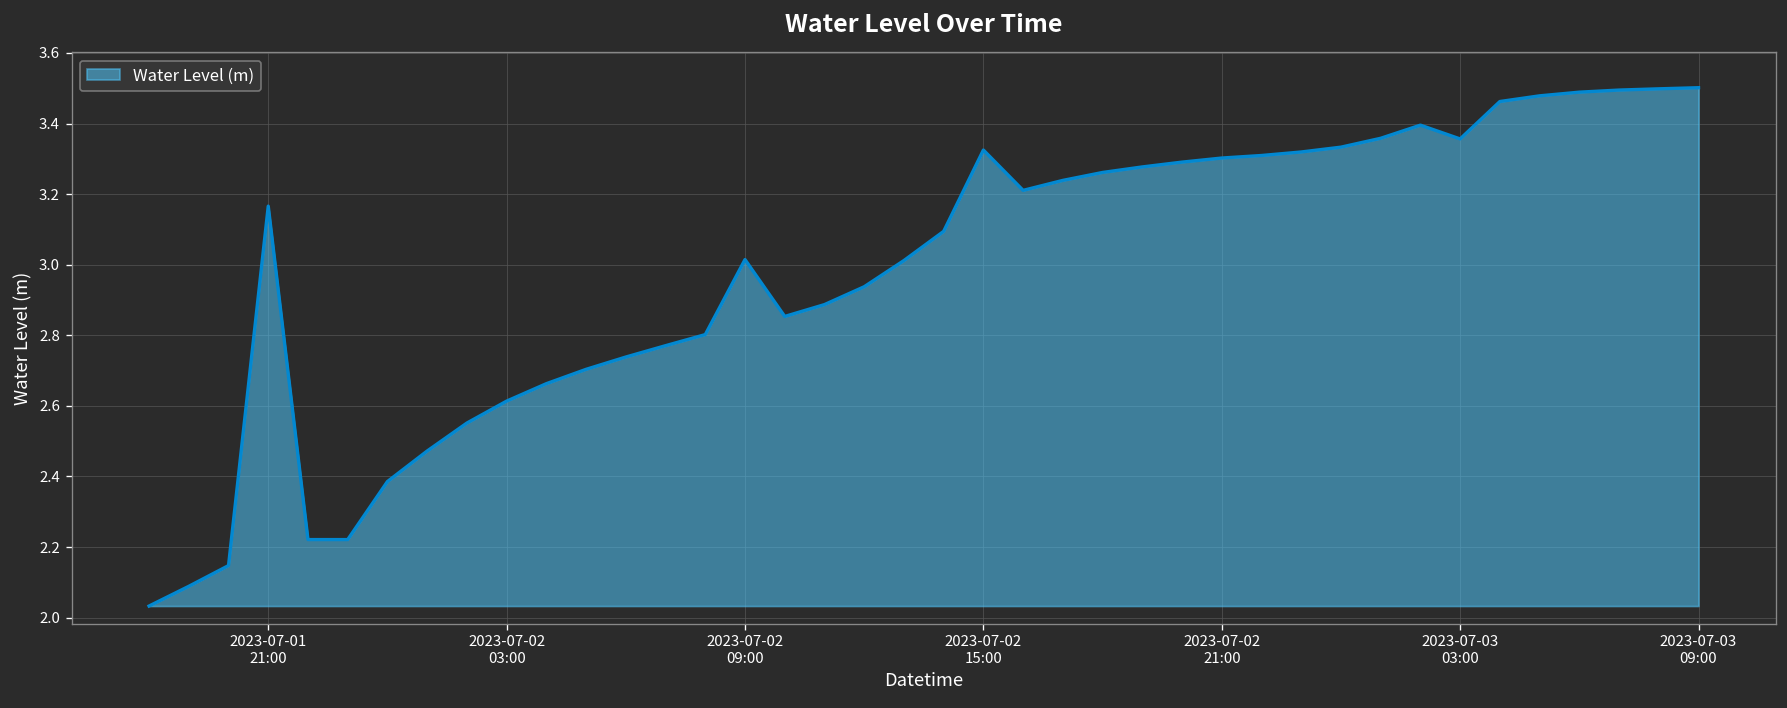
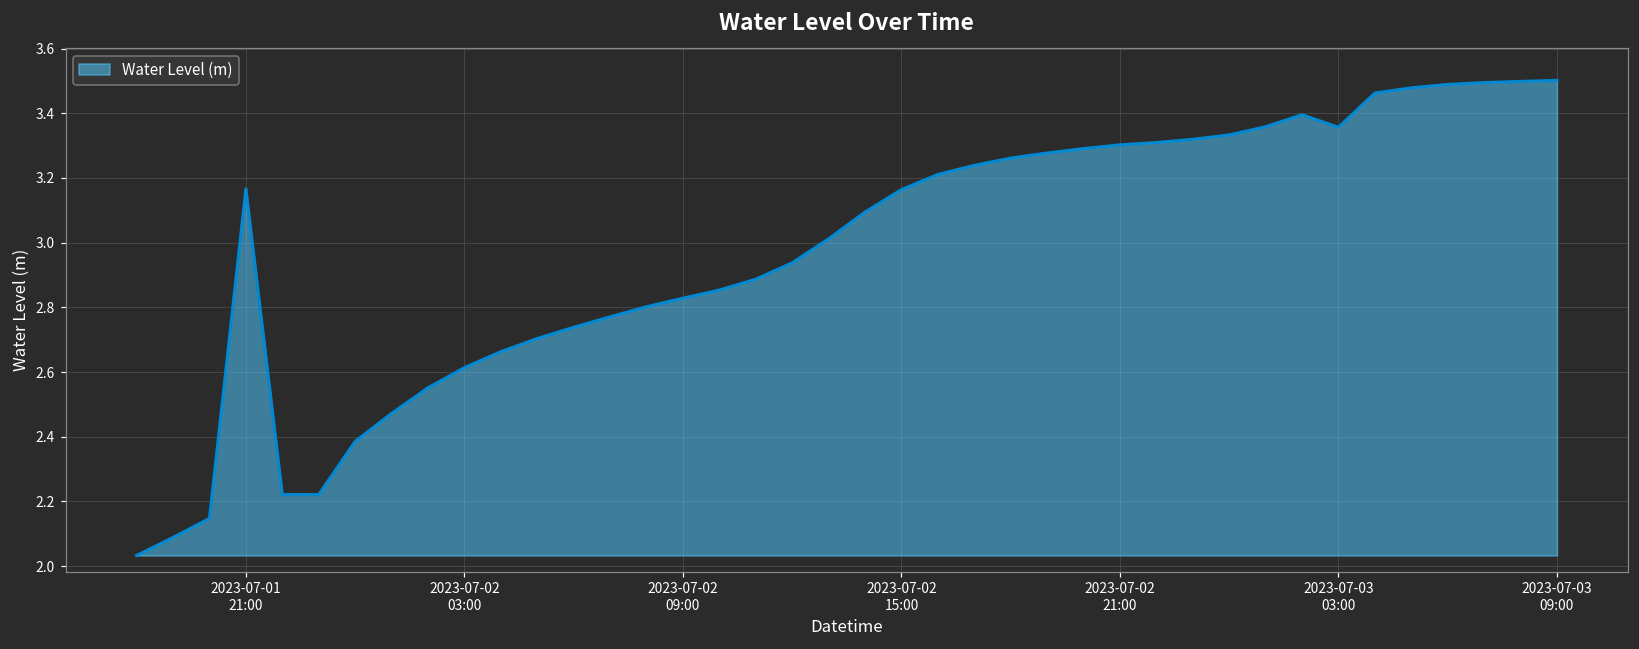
  {
    "2023-07-01 21:00": 3.17,
    "2023-07-02 03:00": 2.61,
-   "2023-07-02 09:00": 3.01,
-   "2023-07-02 15:00": 3.32,
+   "2023-07-02 09:00": 2.83,
+   "2023-07-02 15:00": 3.16,
    "2023-07-02 21:00": 3.30,
    "2023-07-03 03:00": 3.36,
    "2023-07-03 09:00": 3.50
  }
